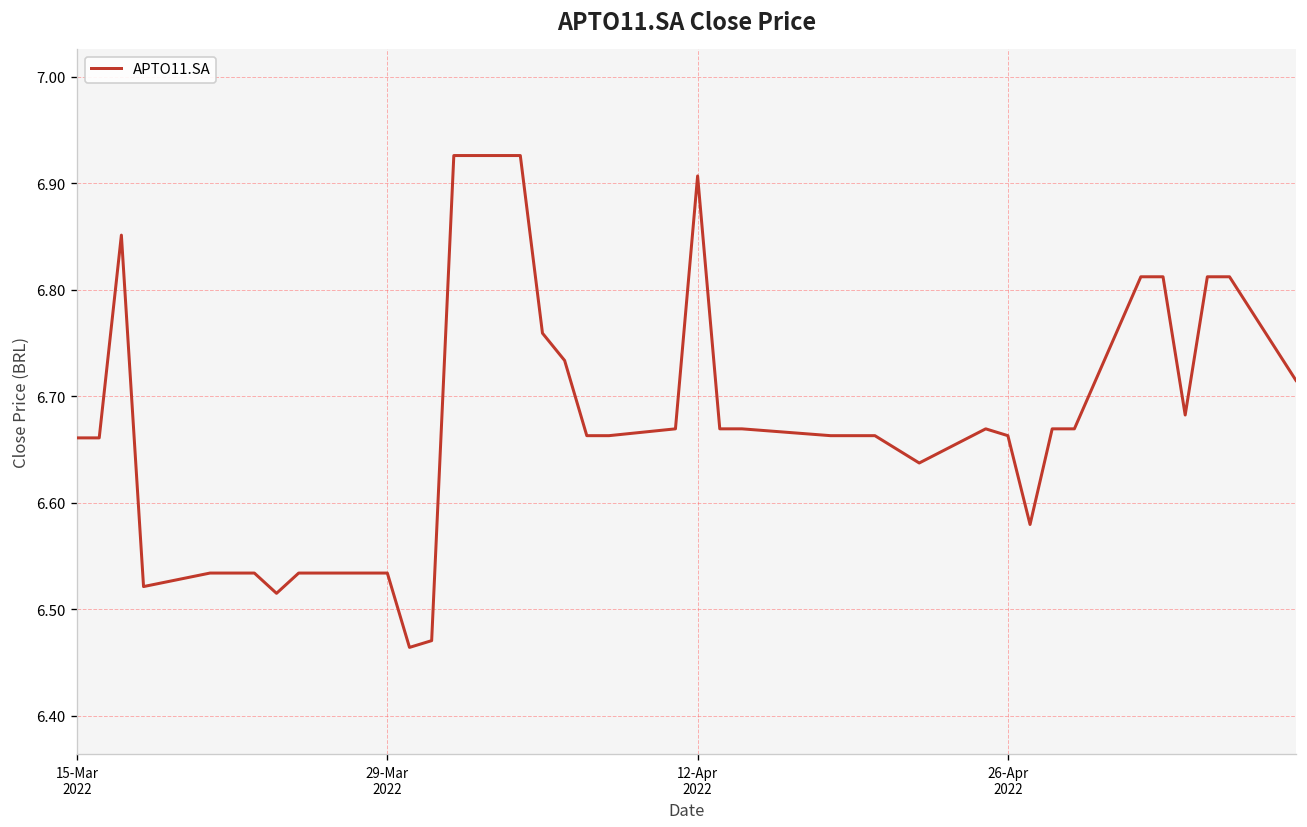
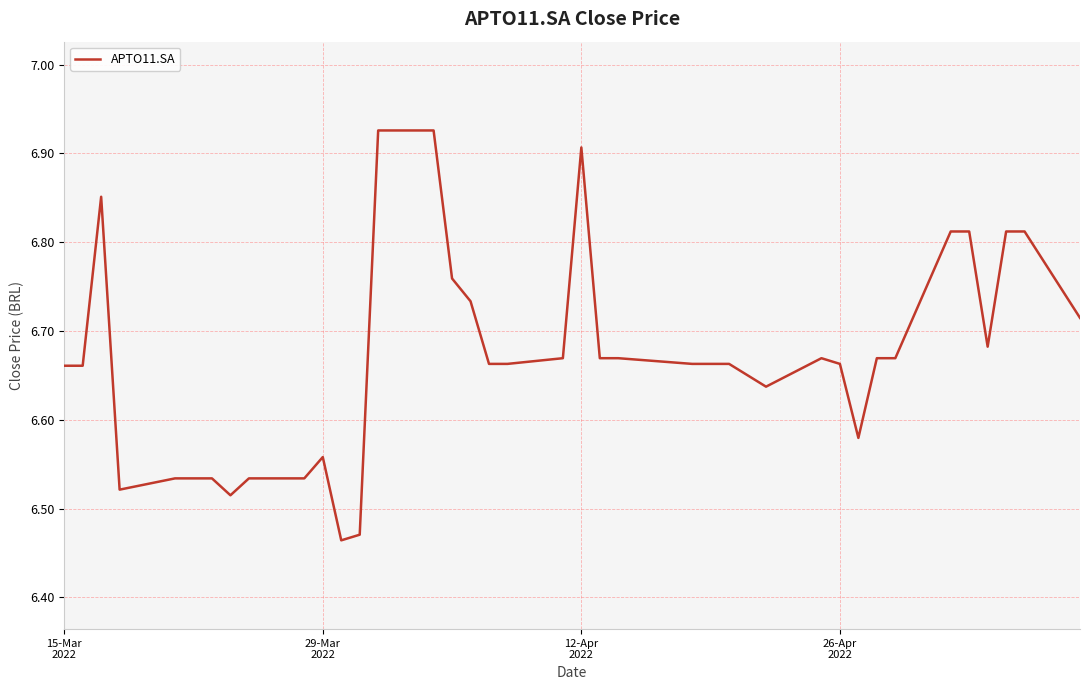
  {
    "15-Mar 2022": 6.66,
-   "29-Mar 2022": 6.53,
+   "29-Mar 2022": 6.56,
    "12-Apr 2022": 6.91,
    "26-Apr 2022": 6.66
  }
